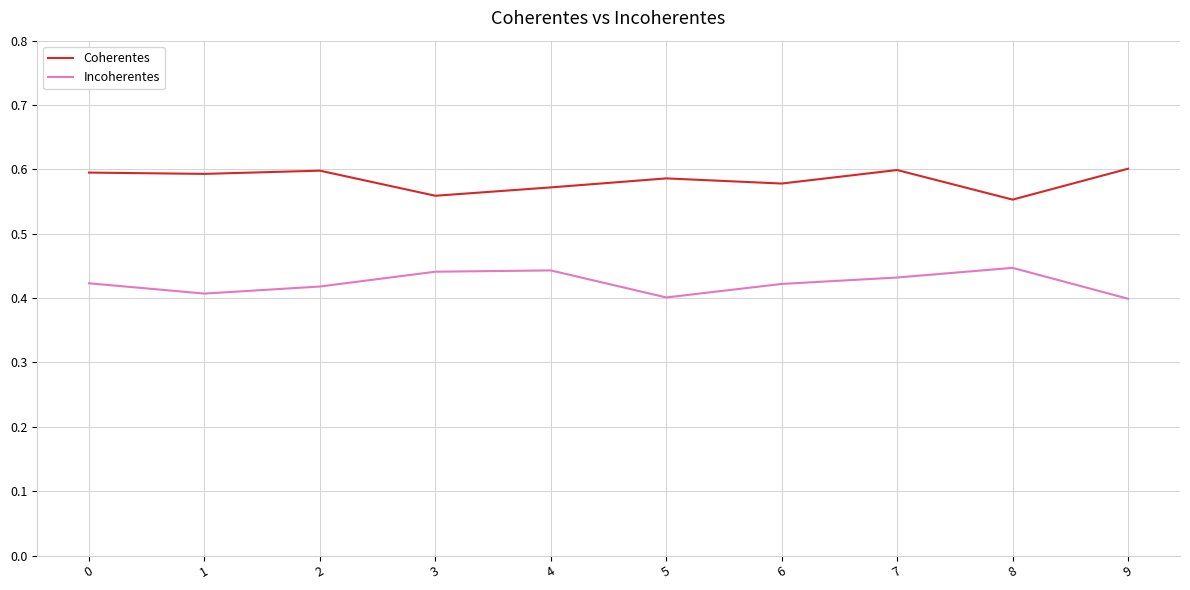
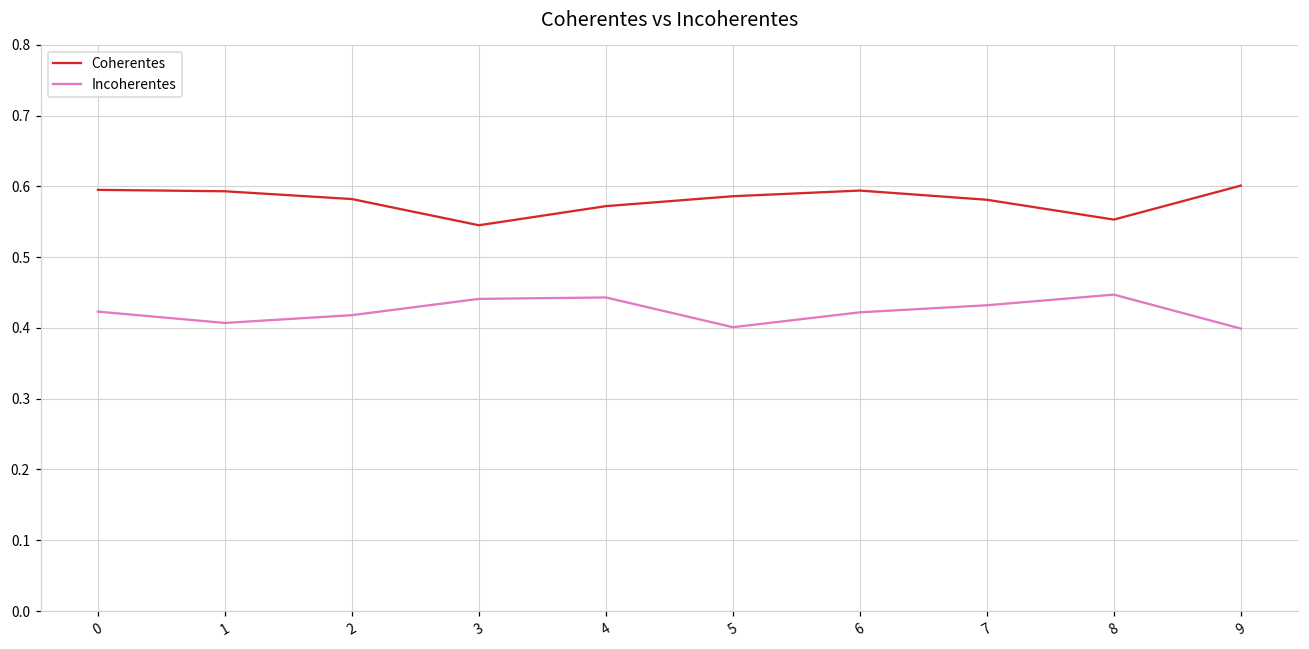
  {
    "Coherentes": {
      "0": 0.60,
      "1": 0.59,
-     "2": 0.60,
-     "3": 0.56,
+     "2": 0.58,
+     "3": 0.55,
      "4": 0.57,
      "5": 0.59,
-     "6": 0.58,
-     "7": 0.60,
+     "6": 0.59,
+     "7": 0.58,
      "8": 0.55,
      "9": 0.60
    },
    "Incoherentes": {
      "0": 0.42,
      "1": 0.41,
      "2": 0.42,
      "3": 0.44,
      "4": 0.44,
      "5": 0.40,
      "6": 0.42,
      "7": 0.43,
      "8": 0.45,
      "9": 0.40
    }
  }
